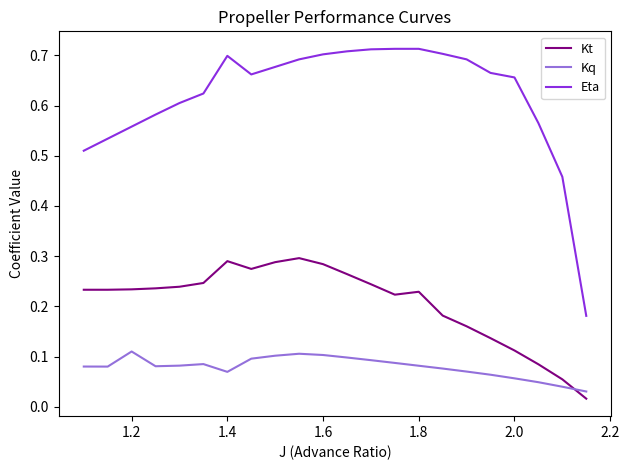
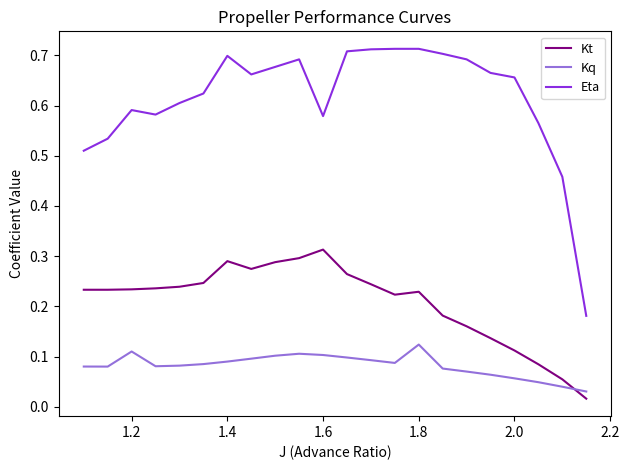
  {
    "Kt": {
      "1.2": 0.23,
      "1.4": 0.29,
-     "1.6": 0.28,
+     "1.6": 0.31,
      "1.8": 0.23,
      "2.0": 0.11
    },
    "Kq": {
      "1.2": 0.11,
-     "1.4": 0.07,
+     "1.4": 0.09,
      "1.6": 0.10,
-     "1.8": 0.08,
+     "1.8": 0.12,
      "2.0": 0.06
    },
    "Eta": {
-     "1.2": 0.56,
+     "1.2": 0.59,
      "1.4": 0.70,
-     "1.6": 0.70,
+     "1.6": 0.58,
      "1.8": 0.71,
      "2.0": 0.66
    }
  }
